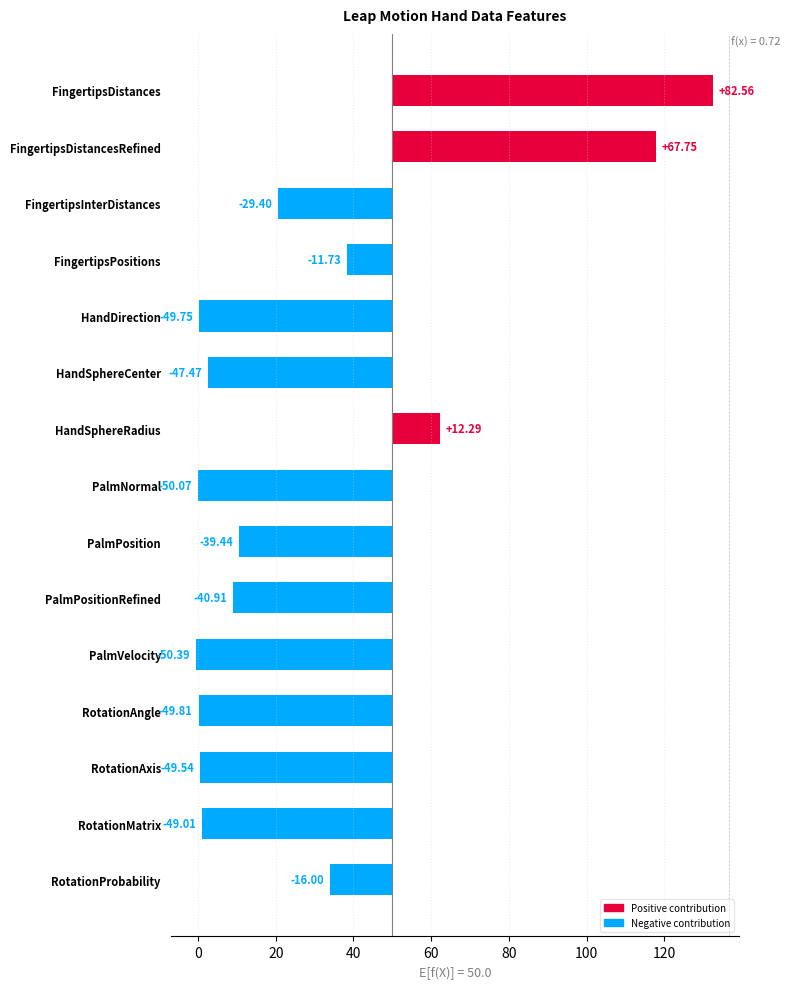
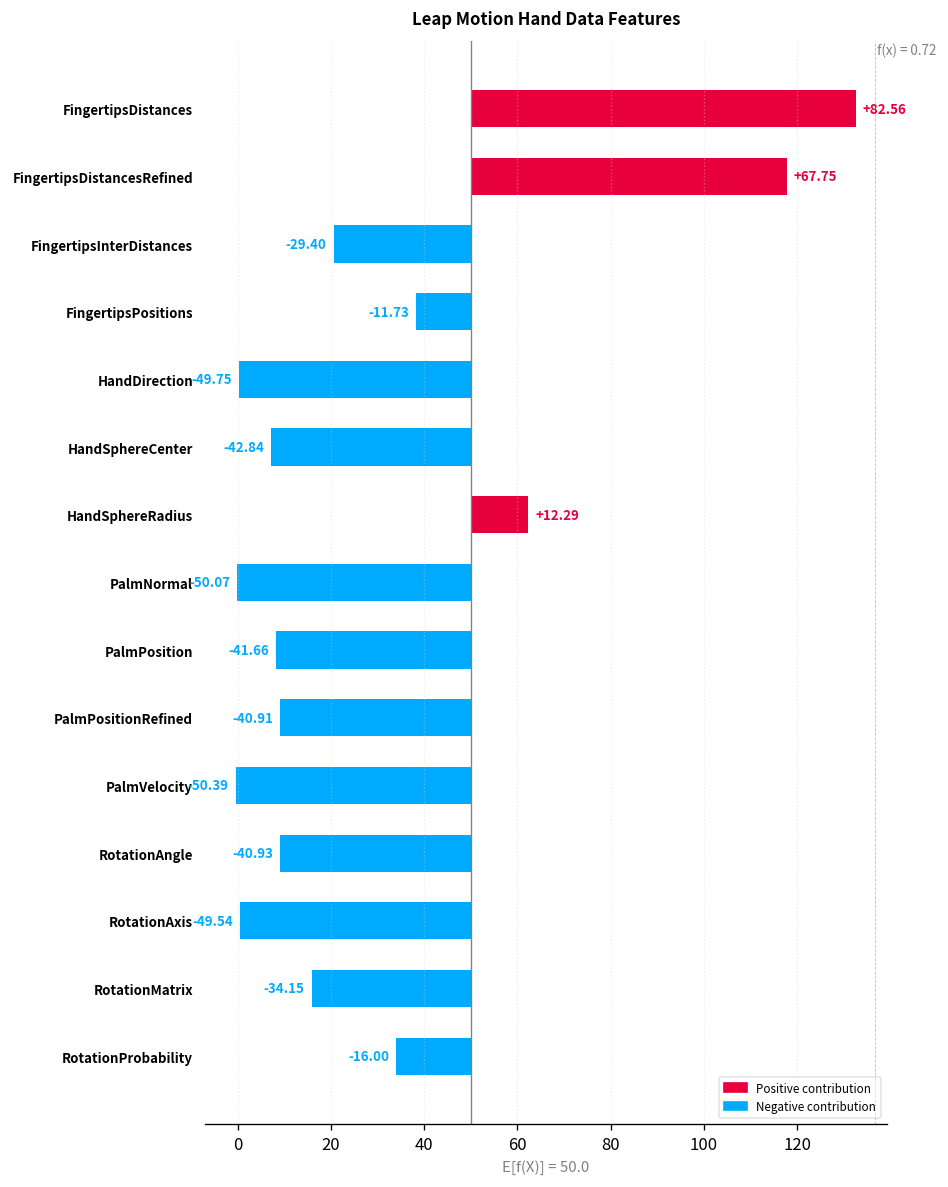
  {
    "FingertipsDistances": "+82.56",
    "FingertipsDistancesRefined": "+67.75",
    "FingertipsInterDistances": "-29.40",
    "FingertipsPositions": "-11.73",
    "HandDirection": "-49.75",
-   "HandSphereCenter": "-47.47",
+   "HandSphereCenter": "-42.84",
    "HandSphereRadius": "+12.29",
    "PalmNormal": "-50.07",
-   "PalmPosition": "-39.44",
+   "PalmPosition": "-41.66",
    "PalmPositionRefined": "-40.91",
    "PalmVelocity": "-50.39",
-   "RotationAngle": "-49.81",
+   "RotationAngle": "-40.93",
    "RotationAxis": "-49.54",
-   "RotationMatrix": "-49.01",
+   "RotationMatrix": "-34.15",
    "RotationProbability": "-16.00"
  }
